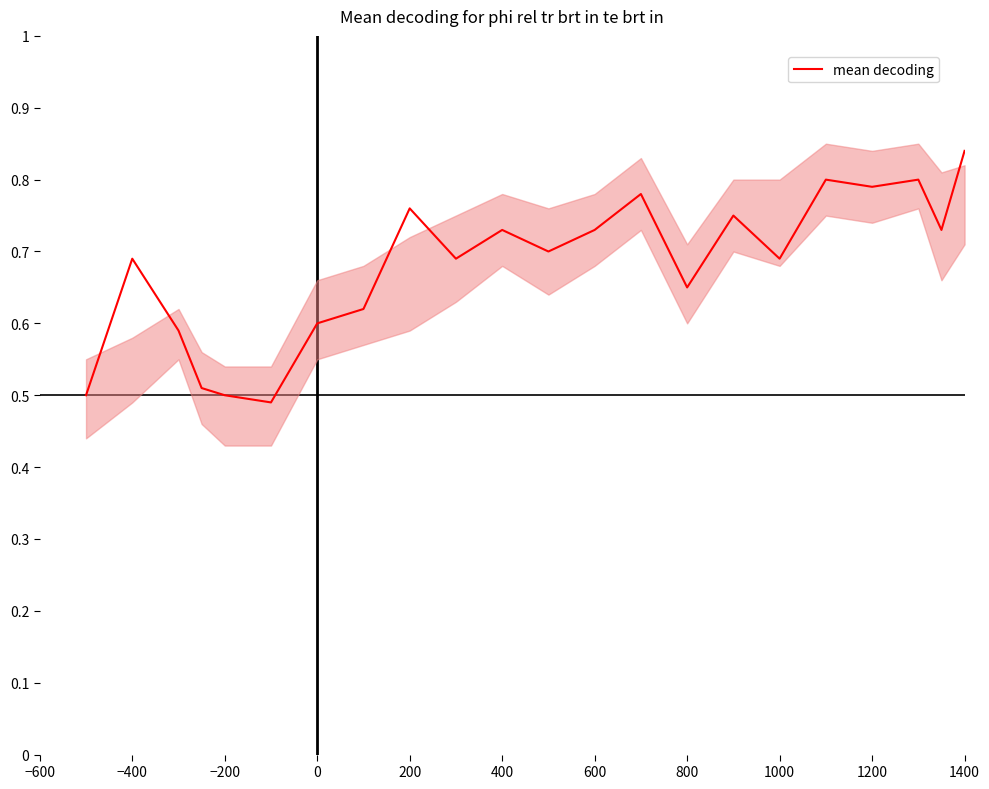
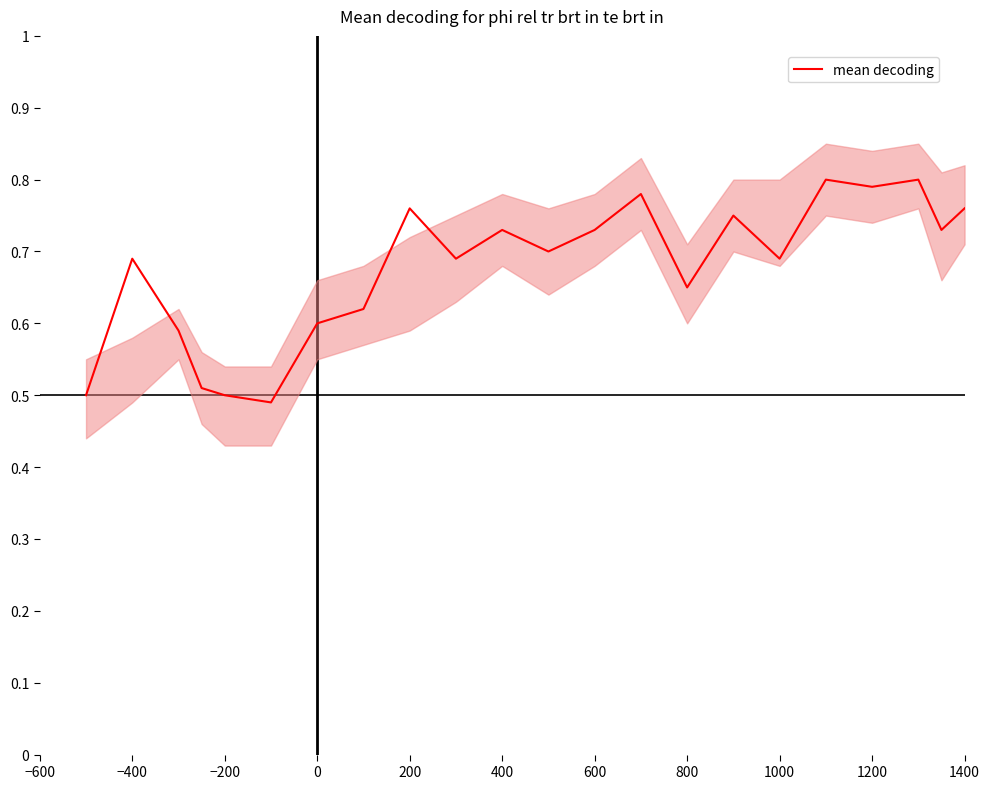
  {
    "mean decoding": {
      "−400": 0.69,
      "−200": 0.50,
      "0": 0.60,
      "200": 0.76,
      "400": 0.73,
      "600": 0.73,
      "800": 0.65,
      "1000": 0.69,
      "1200": 0.79,
-     "1400": 0.84
+     "1400": 0.76
    }
  }
